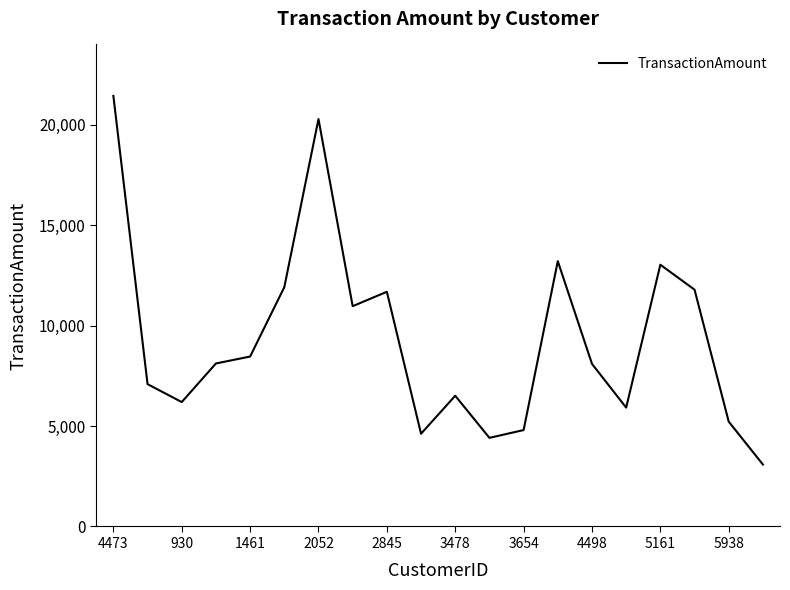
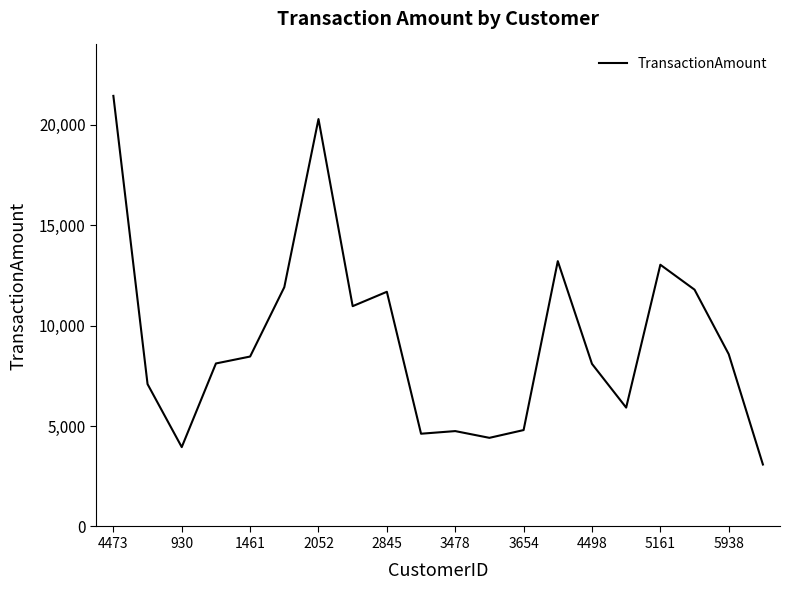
  {
    "4473": "21,400",
-   "930": "6,200",
+   "930": "4,000",
    "1461": "8,500",
    "2052": "20,300",
    "2845": "11,700",
-   "3478": "6,500",
+   "3478": "4,700",
    "3654": "4,800",
    "4498": "8,100",
    "5161": "13,000",
-   "5938": "5,200"
+   "5938": "8,600"
  }
